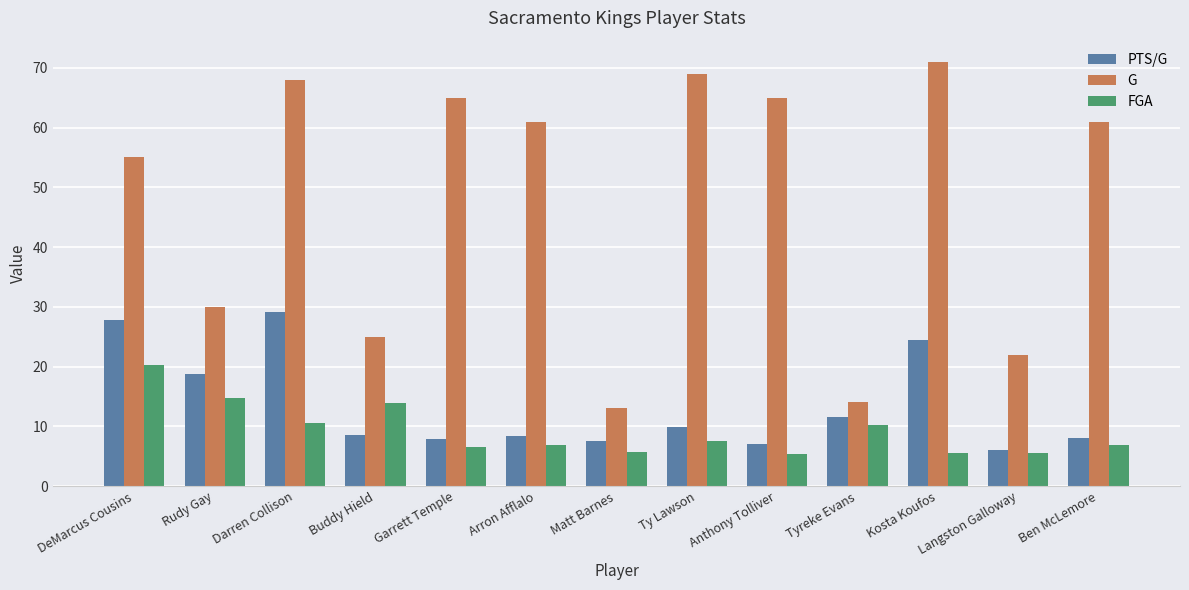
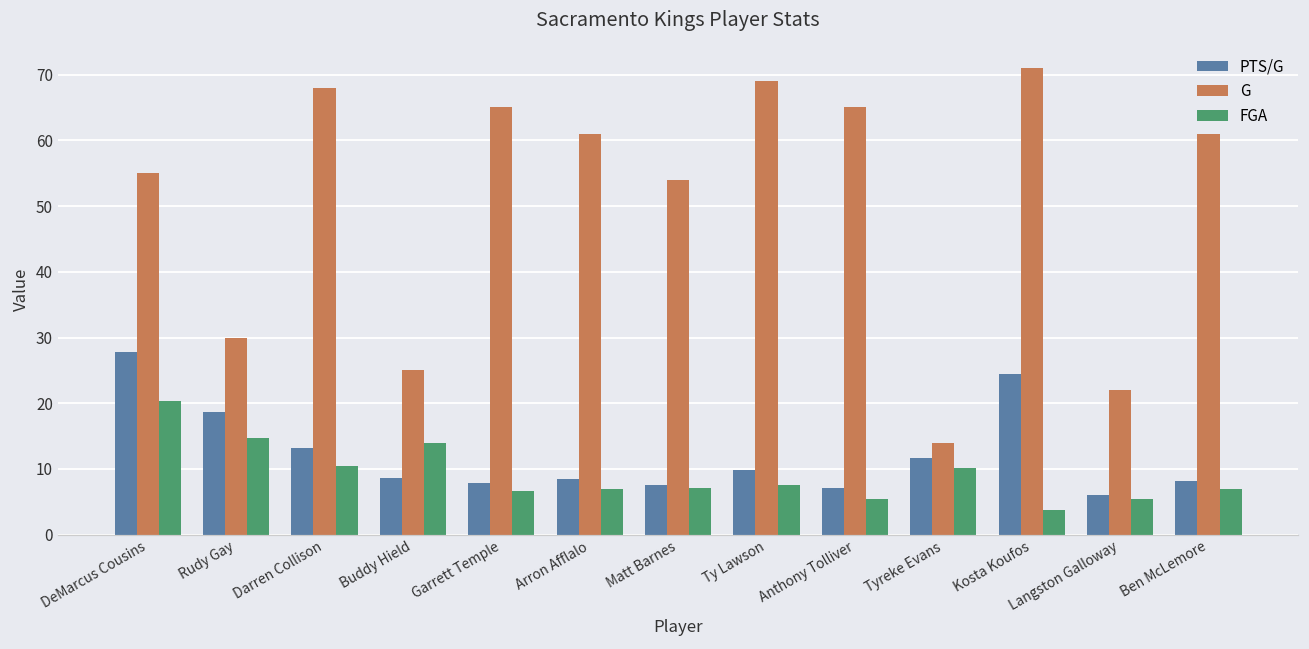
  {
    "PTS/G": {
      "DeMarcus Cousins": 28,
      "Rudy Gay": 19,
-     "Darren Collison": 29,
+     "Darren Collison": 13,
      "Buddy Hield": 9,
      "Garrett Temple": 8,
      "Arron Afflalo": 8,
      "Matt Barnes": 8,
      "Ty Lawson": 10,
      "Anthony Tolliver": 7,
      "Tyreke Evans": 12,
      "Kosta Koufos": 25,
      "Langston Galloway": 6,
      "Ben McLemore": 8
    },
    "G": {
      "DeMarcus Cousins": 55,
      "Rudy Gay": 30,
      "Darren Collison": 68,
      "Buddy Hield": 25,
      "Garrett Temple": 65,
      "Arron Afflalo": 61,
-     "Matt Barnes": 13,
+     "Matt Barnes": 54,
      "Ty Lawson": 69,
      "Anthony Tolliver": 65,
      "Tyreke Evans": 14,
      "Kosta Koufos": 71,
      "Langston Galloway": 22,
      "Ben McLemore": 61
    },
    "FGA": {
      "DeMarcus Cousins": 20,
      "Rudy Gay": 15,
      "Darren Collison": 11,
      "Buddy Hield": 14,
      "Garrett Temple": 7,
      "Arron Afflalo": 7,
-     "Matt Barnes": 6,
+     "Matt Barnes": 7,
      "Ty Lawson": 8,
      "Anthony Tolliver": 5,
      "Tyreke Evans": 10,
-     "Kosta Koufos": 6,
+     "Kosta Koufos": 4,
      "Langston Galloway": 6,
      "Ben McLemore": 7
    }
  }
